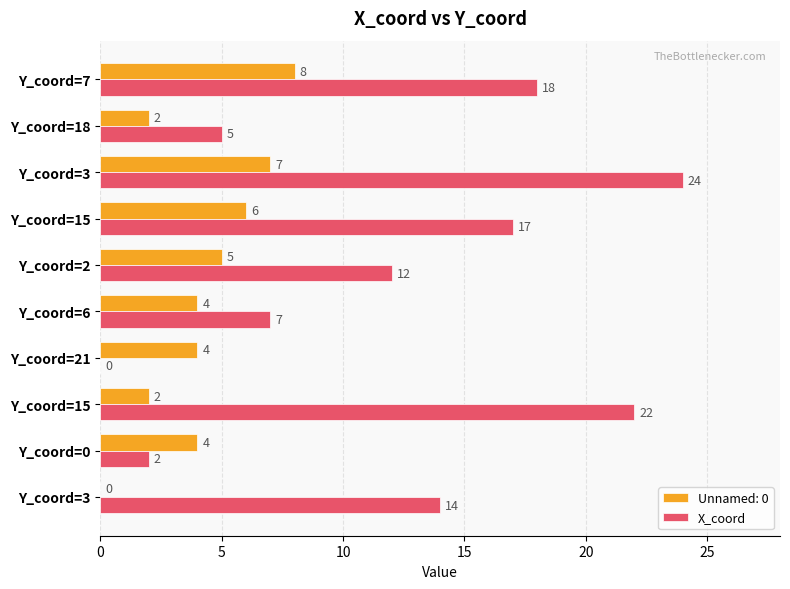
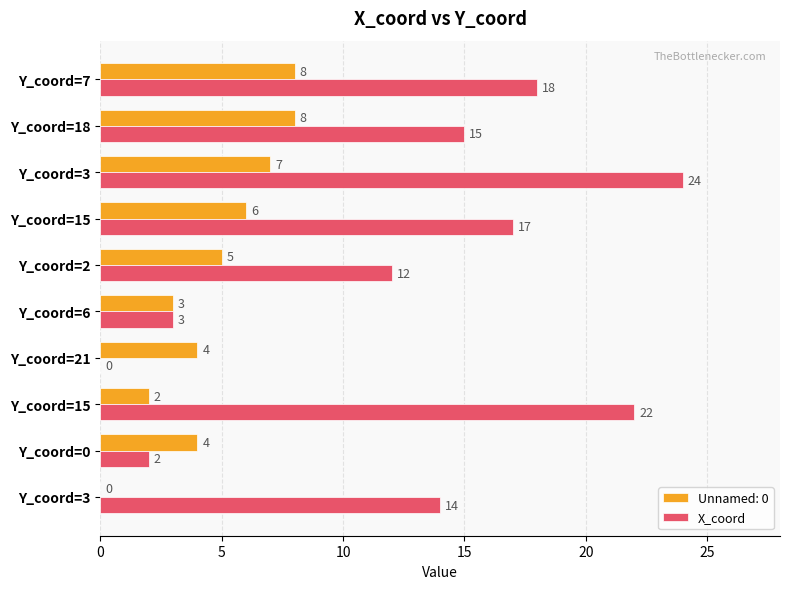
  {
    "Unnamed: 0": {
      "Y_coord=7": 8,
-     "Y_coord=18": 2,
+     "Y_coord=18": 8,
      "Y_coord=2": 5,
-     "Y_coord=6": 4,
+     "Y_coord=6": 3,
      "Y_coord=21": 4,
      "Y_coord=0": 4
    },
    "X_coord": {
      "Y_coord=7": 18,
-     "Y_coord=18": 5,
+     "Y_coord=18": 15,
      "Y_coord=2": 12,
-     "Y_coord=6": 7,
+     "Y_coord=6": 3,
      "Y_coord=21": 0,
      "Y_coord=0": 2
    }
  }
